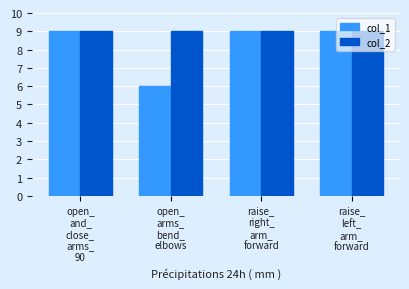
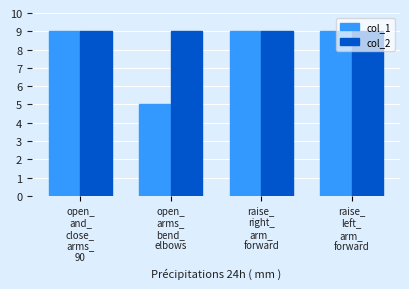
  {
    "col_1": {
      "open_ and_ close_ arms_ 90": 9,
-     "open_ arms_ bend_ elbows": 6,
+     "open_ arms_ bend_ elbows": 5,
      "raise_ right_ arm_ forward": 9
    },
    "col_2": {
      "open_ and_ close_ arms_ 90": 9,
      "open_ arms_ bend_ elbows": 9,
      "raise_ right_ arm_ forward": 9
    }
  }
